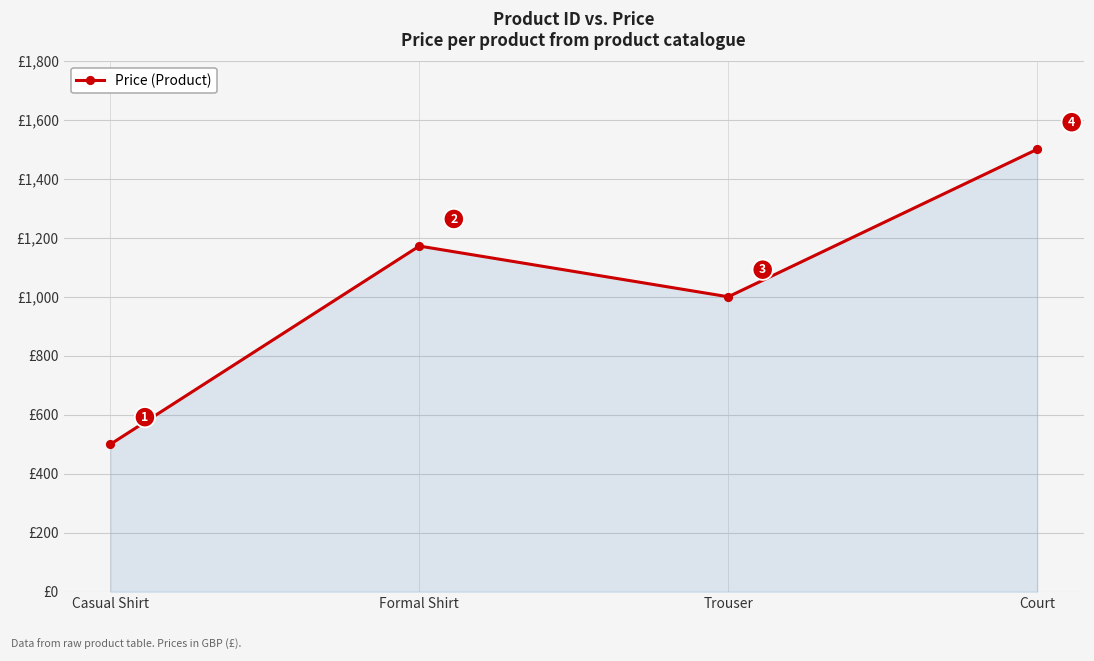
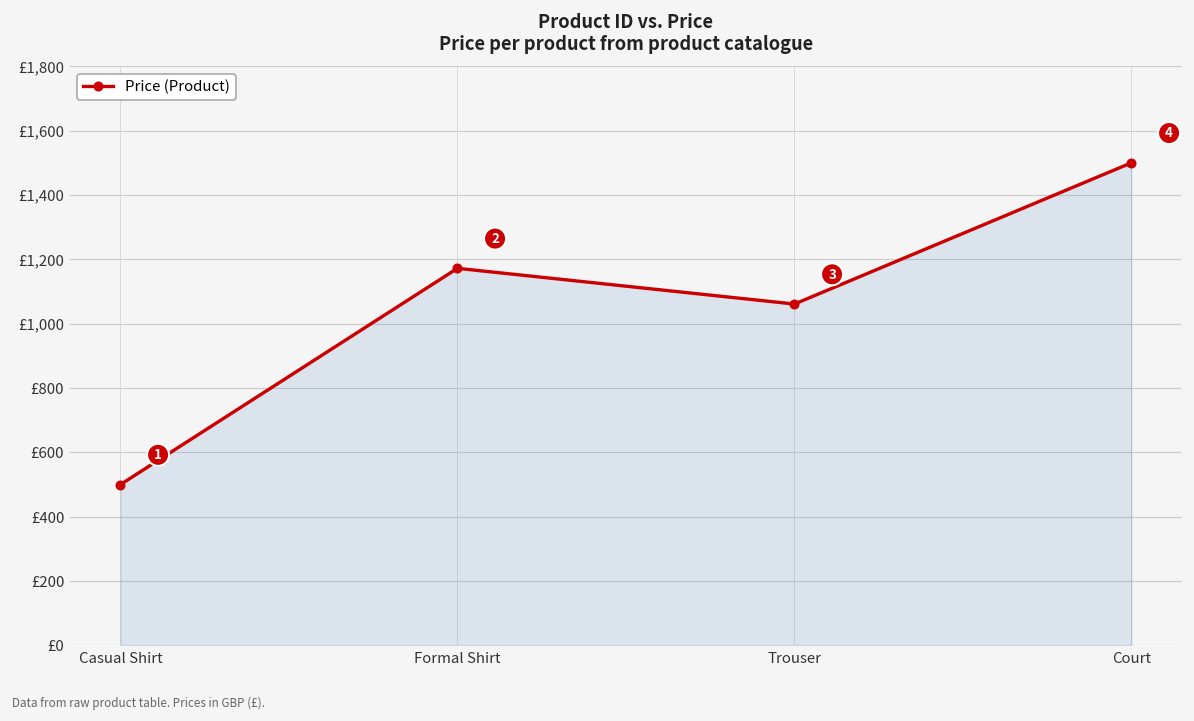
  {
    "Casual Shirt": "£500",
    "Formal Shirt": "£1,170",
-   "Trouser": "£1,000",
+   "Trouser": "£1,060",
    "Court": "£1,500"
  }
